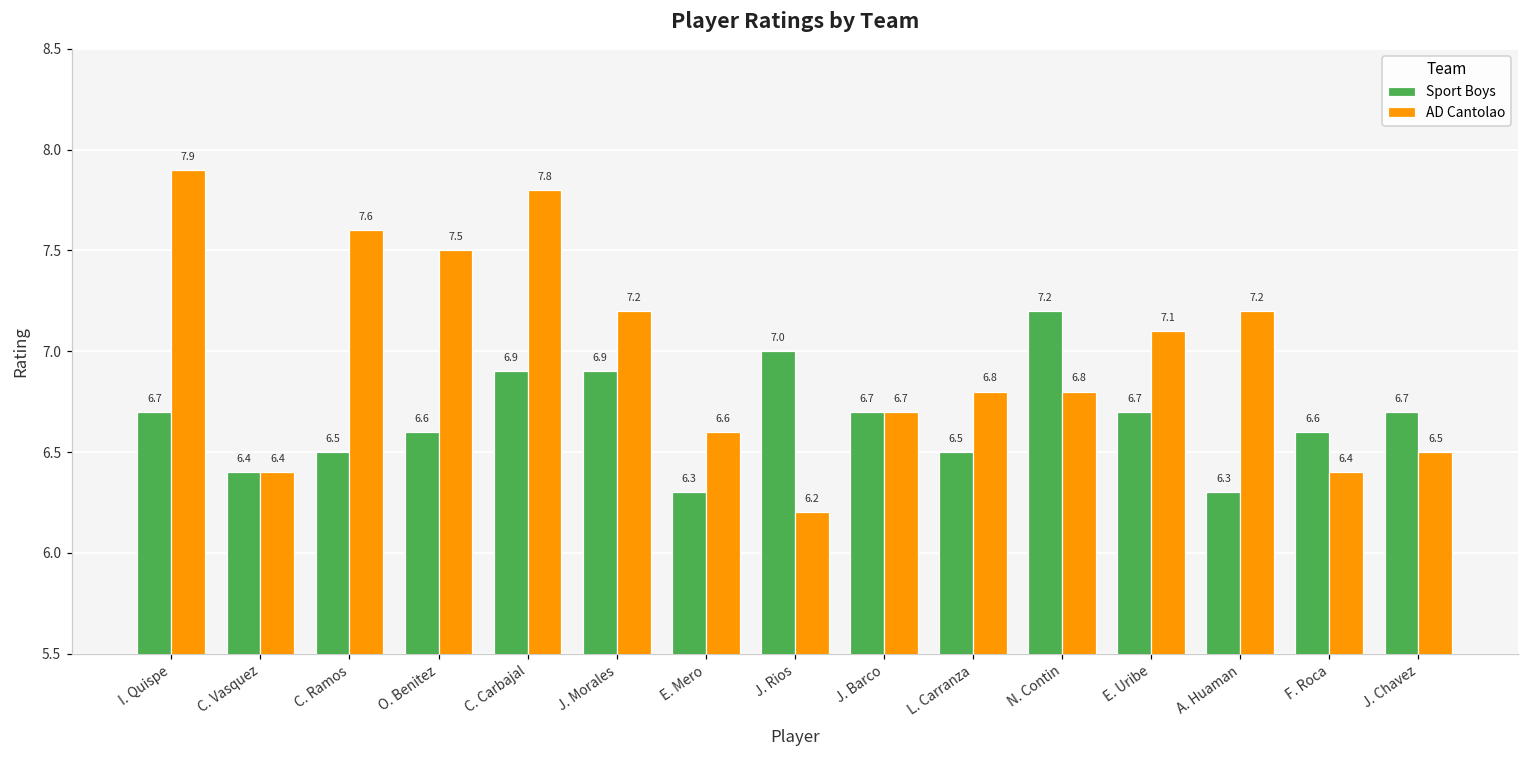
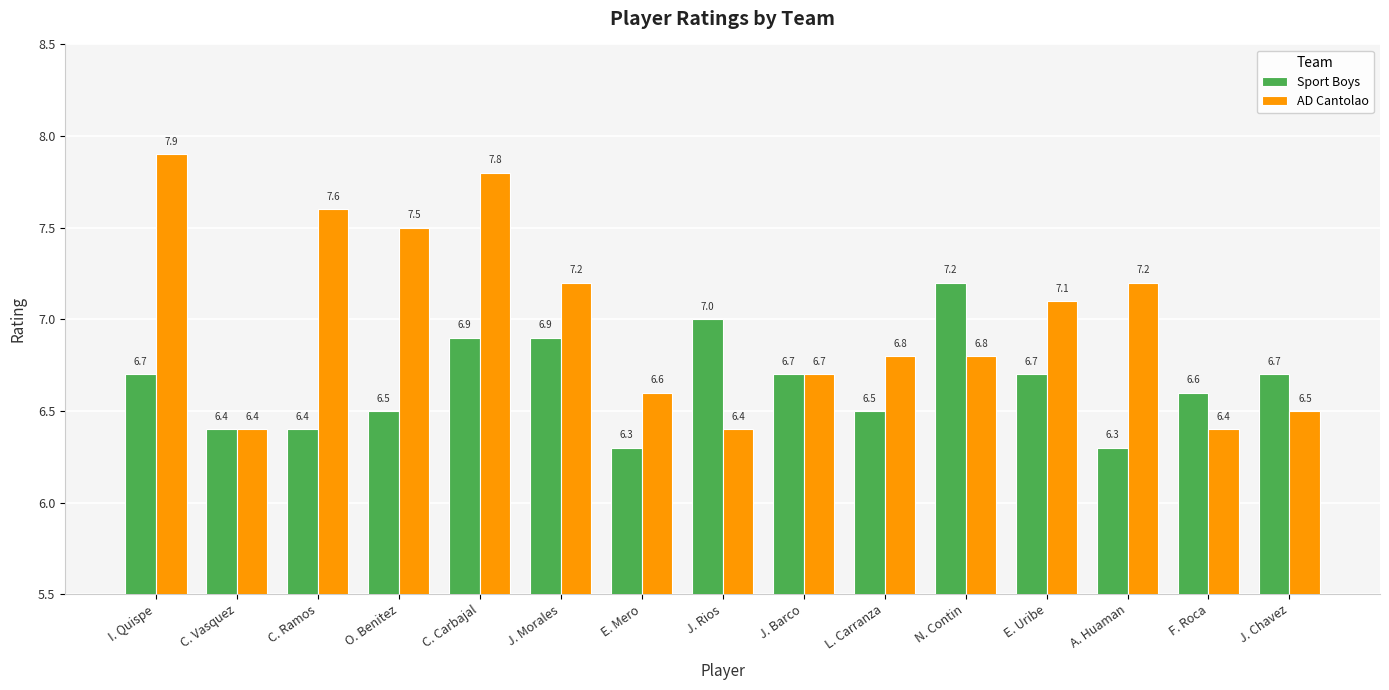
  {
    "Sport Boys": {
      "I. Quispe": 6.7,
      "C. Vasquez": 6.4,
-     "C. Ramos": 6.5,
-     "O. Benitez": 6.6,
+     "C. Ramos": 6.4,
+     "O. Benitez": 6.5,
      "C. Carbajal": 6.9,
      "J. Morales": 6.9,
      "E. Mero": 6.3,
      "J. Rios": 7.0,
      "J. Barco": 6.7,
      "L. Carranza": 6.5,
      "N. Contin": 7.2,
      "E. Uribe": 6.7,
      "A. Huaman": 6.3,
      "F. Roca": 6.6,
      "J. Chavez": 6.7
    },
    "AD Cantolao": {
      "I. Quispe": 7.9,
      "C. Vasquez": 6.4,
      "C. Ramos": 7.6,
      "O. Benitez": 7.5,
      "C. Carbajal": 7.8,
      "J. Morales": 7.2,
      "E. Mero": 6.6,
-     "J. Rios": 6.2,
+     "J. Rios": 6.4,
      "J. Barco": 6.7,
      "L. Carranza": 6.8,
      "N. Contin": 6.8,
      "E. Uribe": 7.1,
      "A. Huaman": 7.2,
      "F. Roca": 6.4,
      "J. Chavez": 6.5
    }
  }
